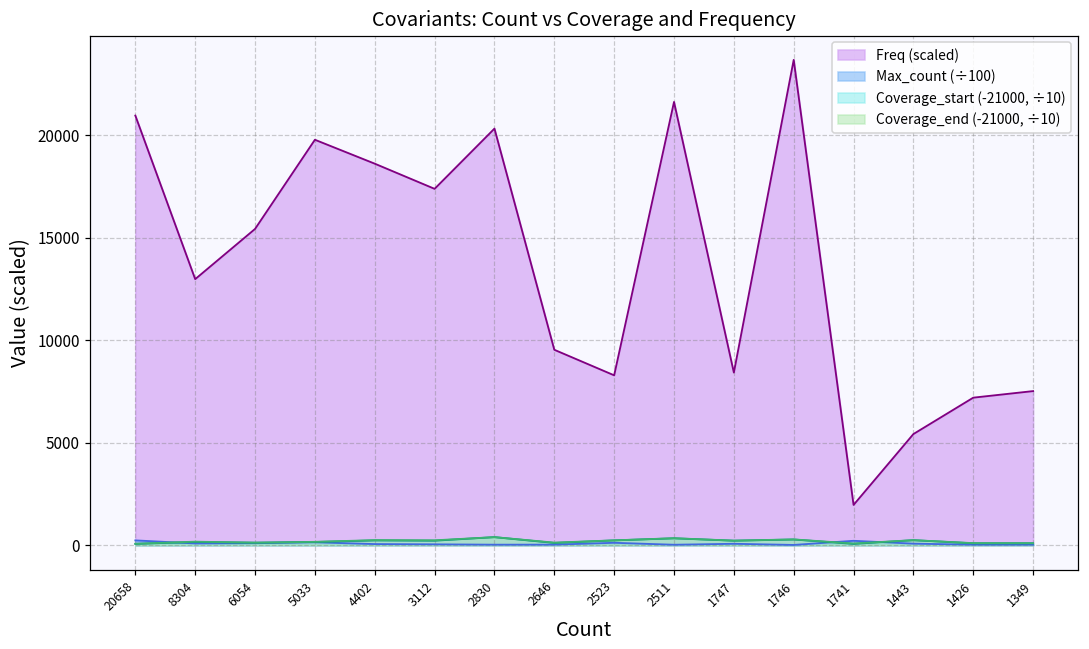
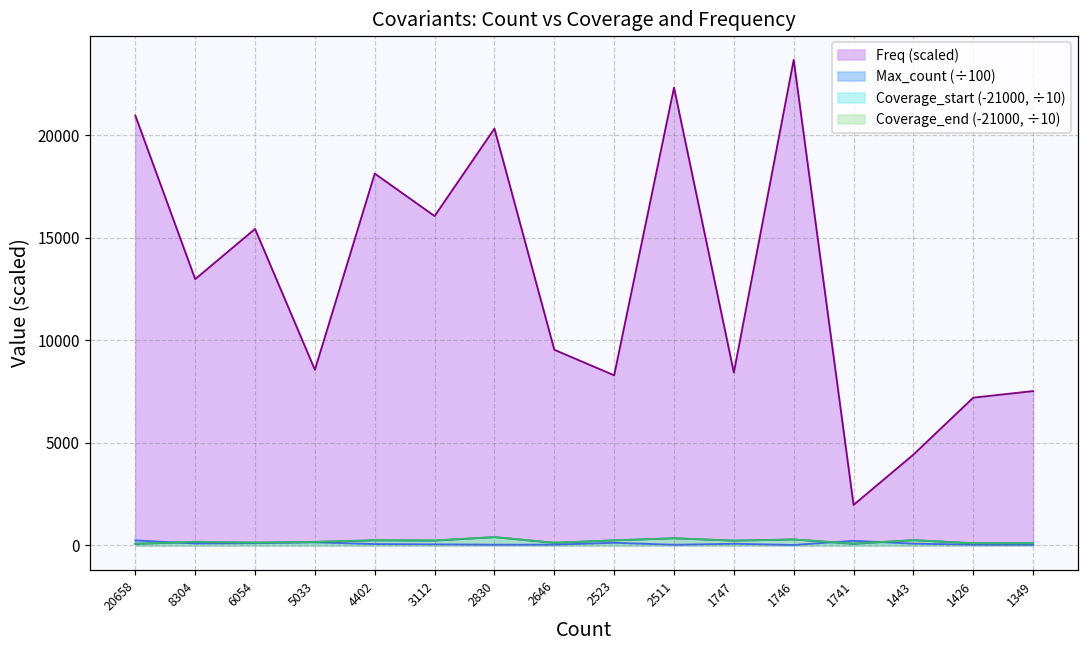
  {
    "Freq (scaled)": {
      "20658": 21000,
      "8304": 13000,
      "6054": 15400,
-     "5033": 19800,
-     "4402": 18600,
-     "3112": 17400,
+     "5033": 8600,
+     "4402": 18100,
+     "3112": 16100,
      "2830": 20300,
      "2646": 9500,
      "2523": 8300,
-     "2511": 21600,
+     "2511": 22300,
      "1747": 8400,
      "1746": 23700,
      "1741": 2000,
-     "1443": 5400,
+     "1443": 4400,
      "1426": 7200,
      "1349": 7500
    }
  }
